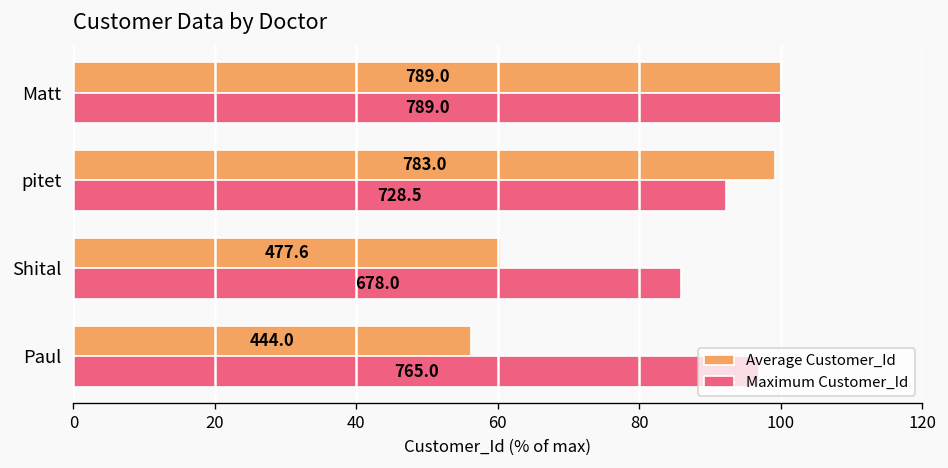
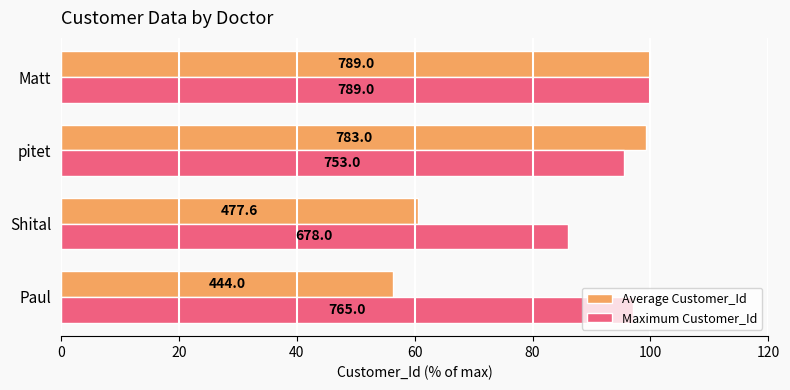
  {
    "Maximum Customer_Id": {
-     "pitet": 728.5
+     "pitet": 753.0
    }
  }
